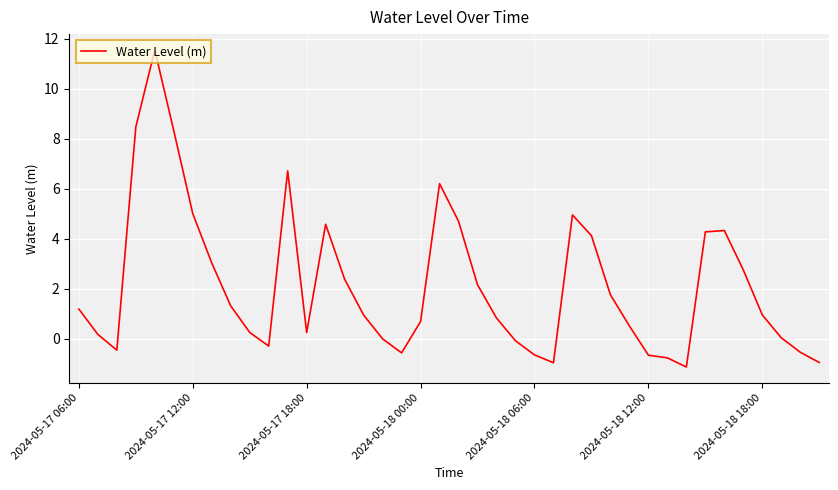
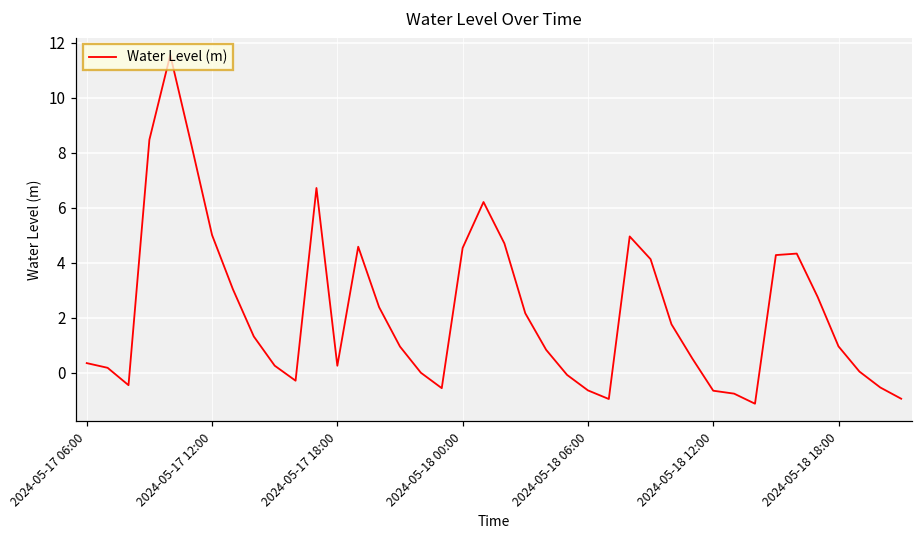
  {
-   "2024-05-17 06:00": 1.2,
+   "2024-05-17 06:00": 0.4,
    "2024-05-17 12:00": 5.0,
    "2024-05-17 18:00": 0.3,
-   "2024-05-18 00:00": 0.7,
+   "2024-05-18 00:00": 4.5,
    "2024-05-18 06:00": -0.6,
    "2024-05-18 12:00": -0.6,
    "2024-05-18 18:00": 1.0
  }
